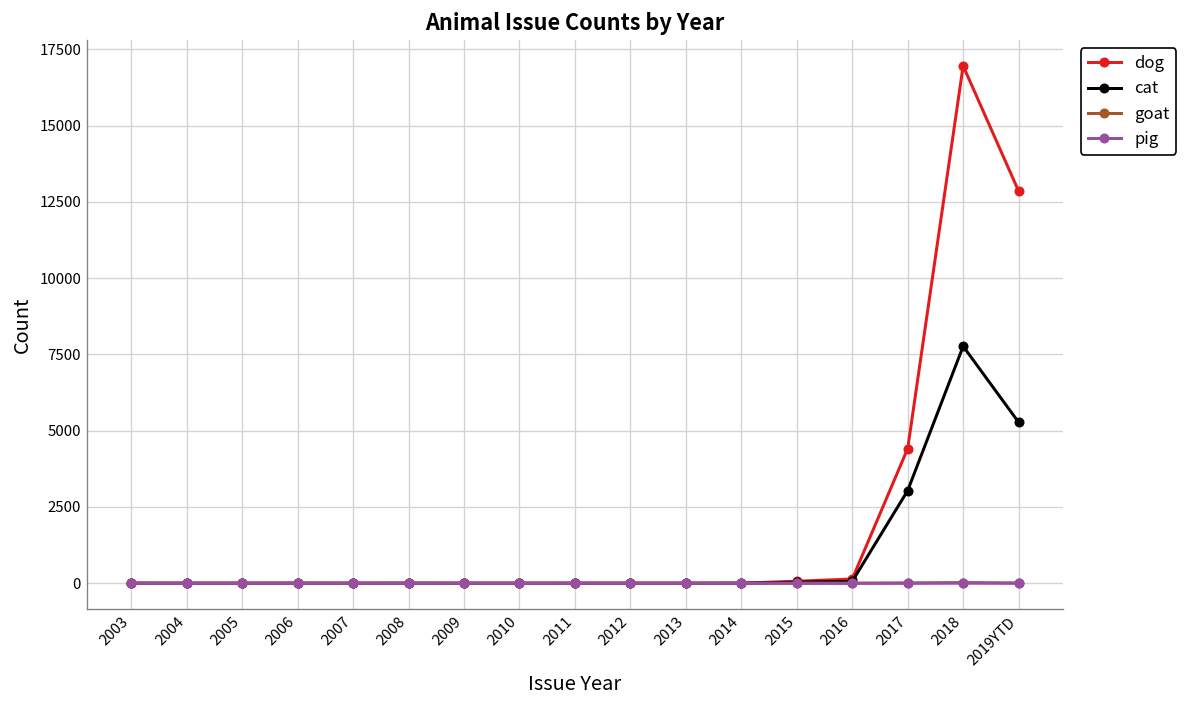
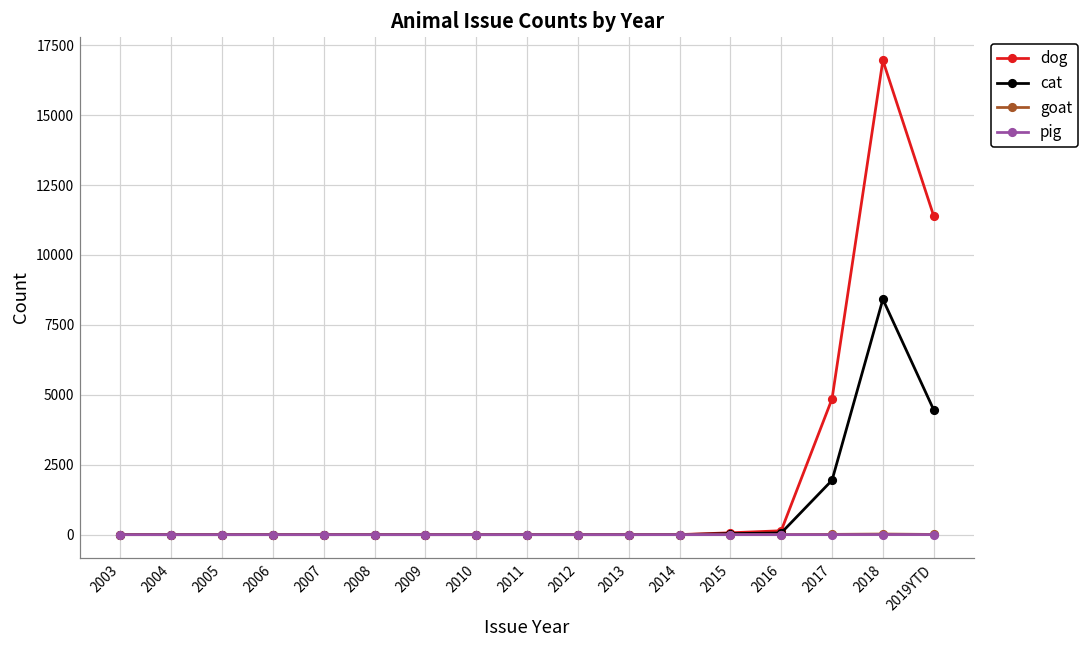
  {
    "dog": {
-     "2017": 4400,
+     "2017": 4900,
      "2018": 17000,
-     "2019YTD": 12900
+     "2019YTD": 11400
    },
    "cat": {
-     "2017": 3000,
-     "2018": 7800,
-     "2019YTD": 5300
+     "2017": 1900,
+     "2018": 8400,
+     "2019YTD": 4500
    },
    "pig": {
      "2017": 0,
      "2018": 0,
      "2019YTD": 0
    }
  }
